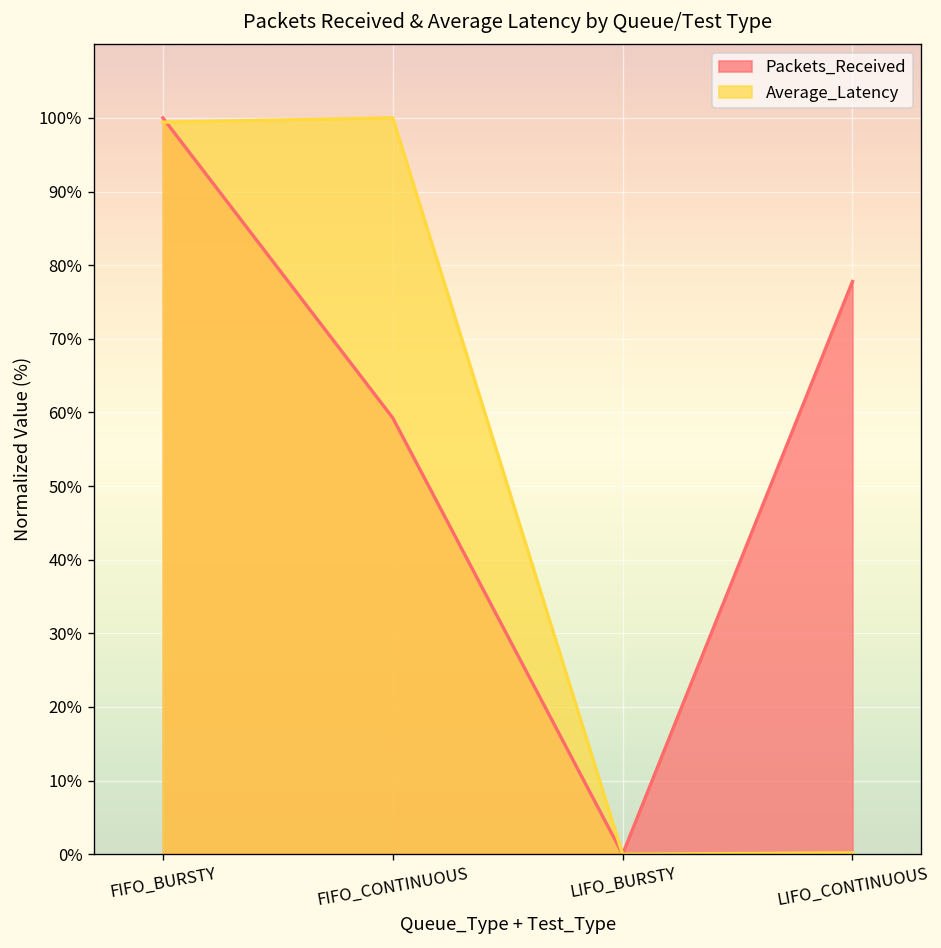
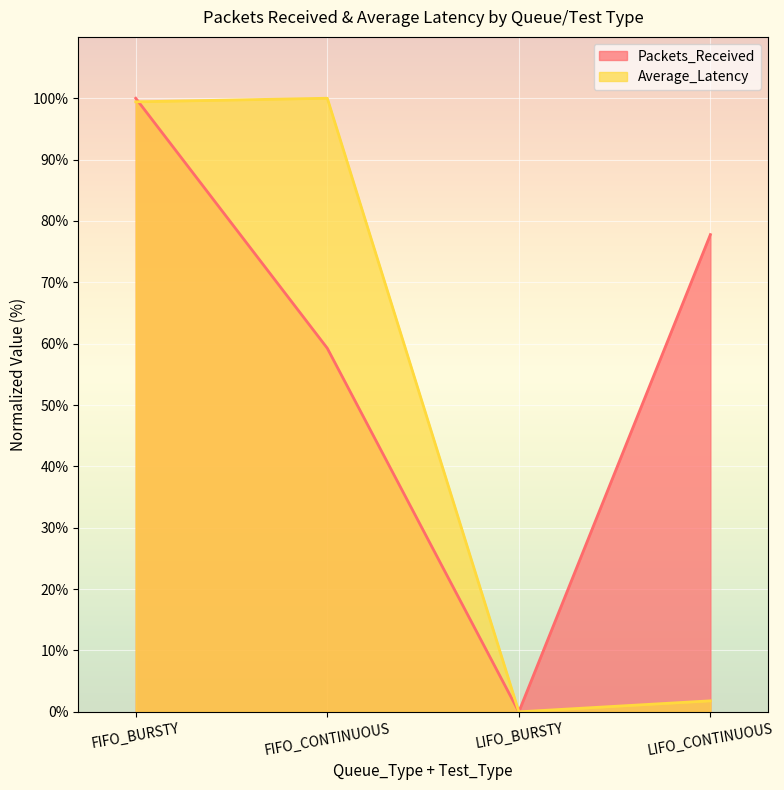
  {
    "Packets_Received": {
      "FIFO_BURSTY": "100%",
      "FIFO_CONTINUOUS": "59%",
      "LIFO_CONTINUOUS": "78%"
    },
    "Average_Latency": {
      "FIFO_BURSTY": "99%",
      "FIFO_CONTINUOUS": "100%",
-     "LIFO_CONTINUOUS": "0%"
+     "LIFO_CONTINUOUS": "2%"
    }
  }
